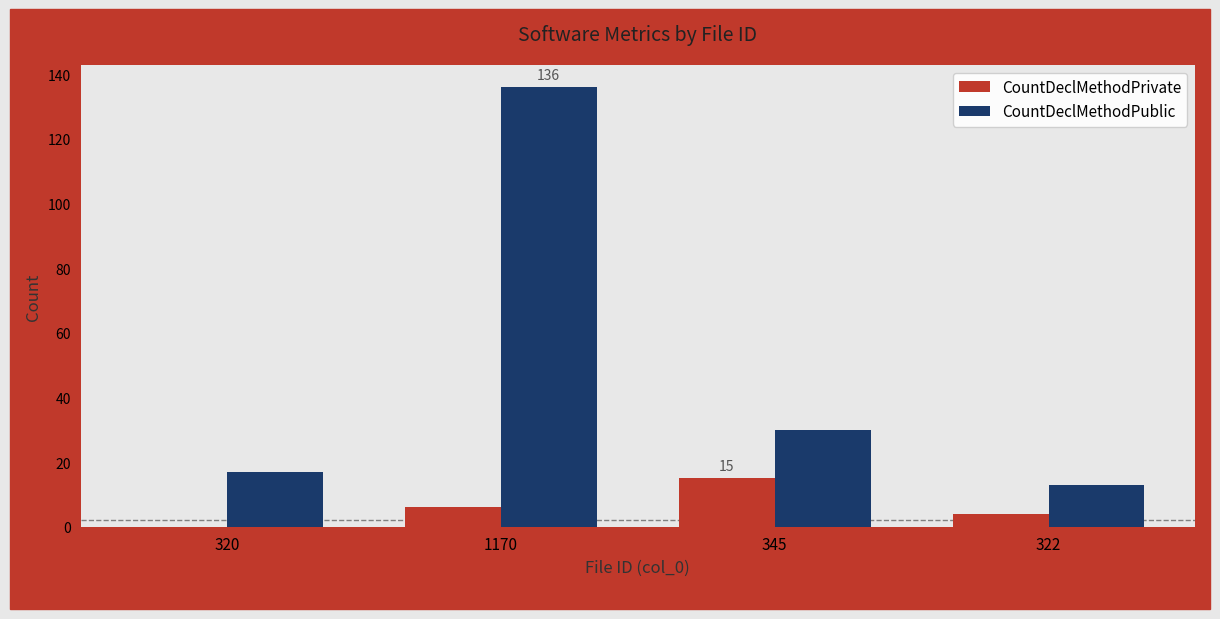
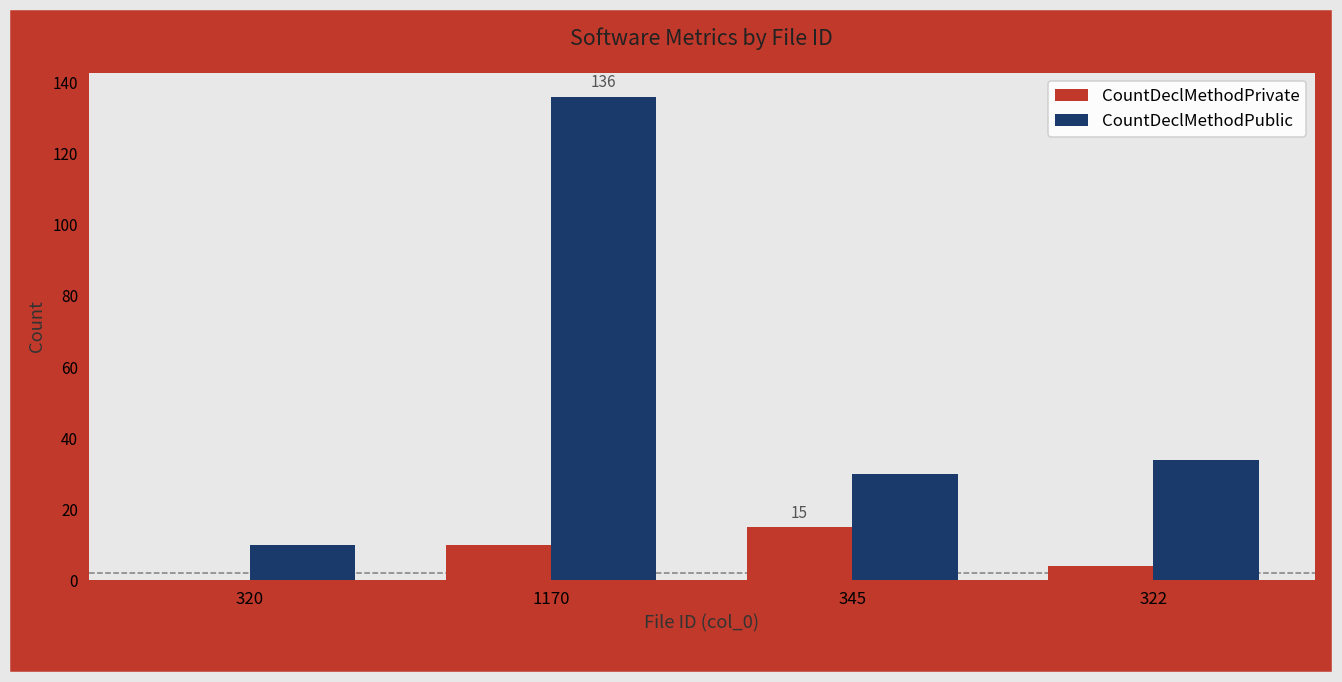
  {
    "CountDeclMethodPrivate": {
      "320": 0,
-     "1170": 6,
+     "1170": 10,
      "322": 4
    },
    "CountDeclMethodPublic": {
-     "320": 17,
+     "320": 10,
      "345": 30,
-     "322": 13
+     "322": 34
    }
  }
